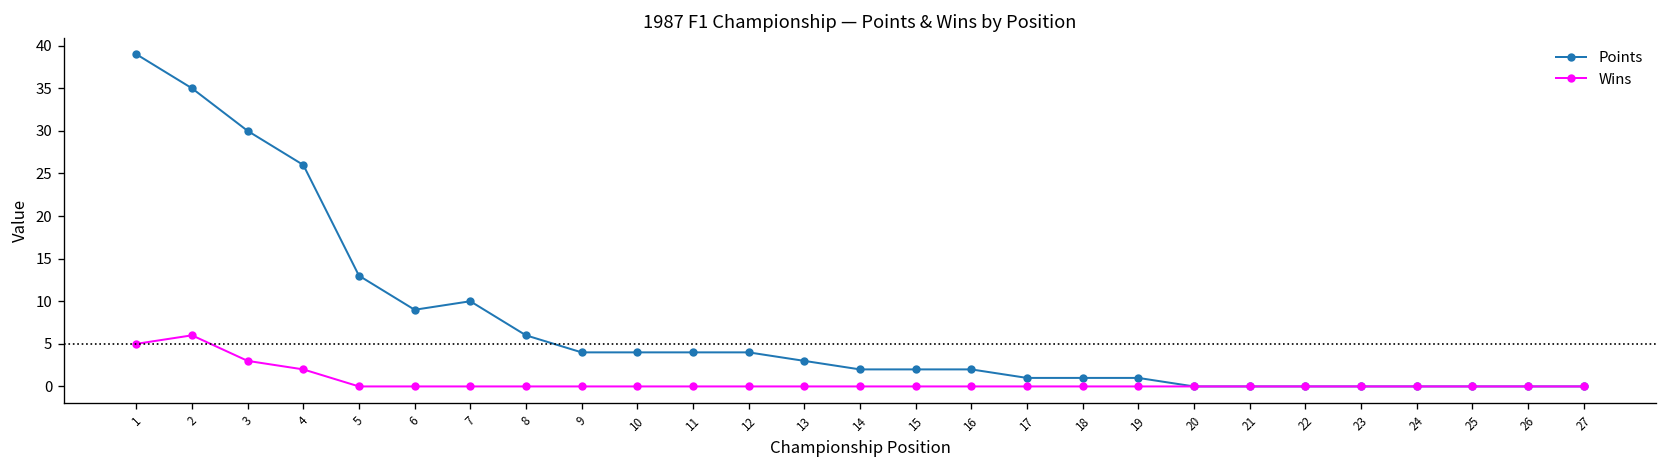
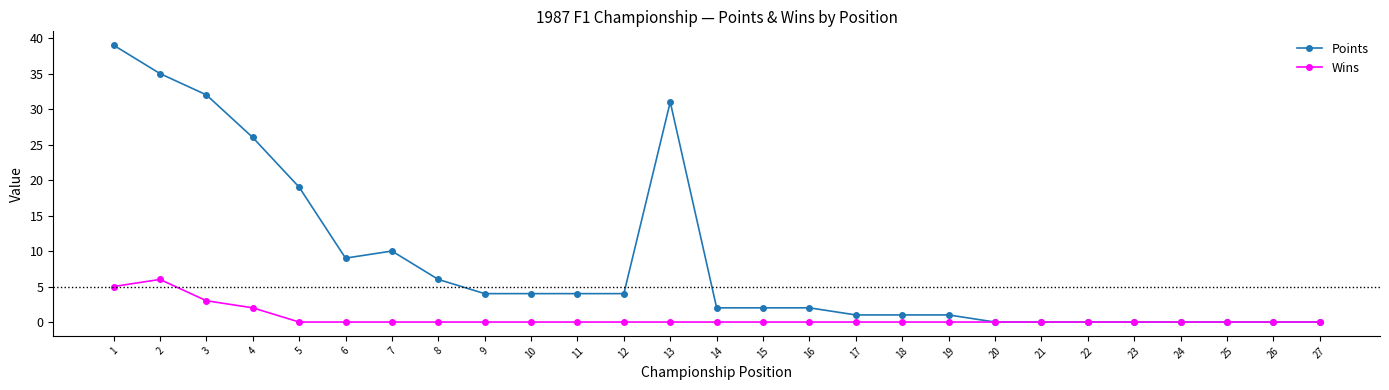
  {
    "Points": {
      "1": 39,
      "2": 35,
-     "3": 30,
+     "3": 32,
      "4": 26,
-     "5": 13,
+     "5": 19,
      "6": 9,
      "7": 10,
      "8": 6,
      "9": 4,
      "10": 4,
      "11": 4,
      "12": 4,
-     "13": 3,
+     "13": 31,
      "14": 2,
      "15": 2,
      "16": 2,
      "17": 1,
      "18": 1,
      "19": 1
    },
    "Wins": {
      "1": 5,
      "2": 6,
      "3": 3,
      "4": 2,
      "5": 0,
      "6": 0,
      "7": 0,
      "8": 0,
      "9": 0,
      "10": 0,
      "11": 0,
      "12": 0,
      "13": 0,
      "14": 0,
      "15": 0,
      "16": 0,
      "17": 0,
      "18": 0,
      "19": 0
    }
  }
